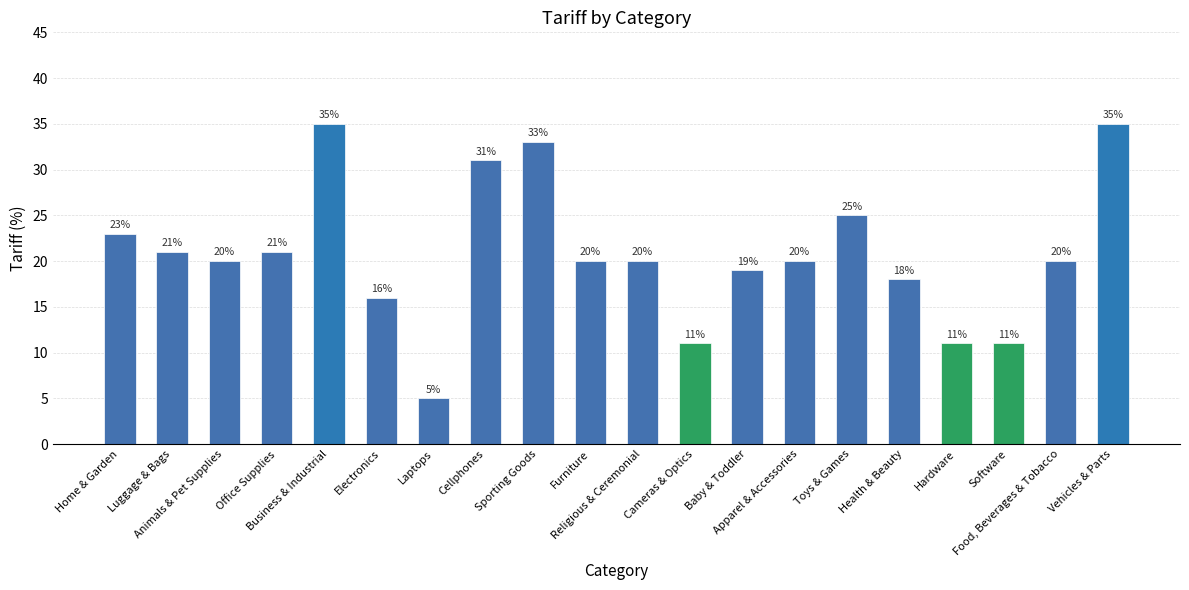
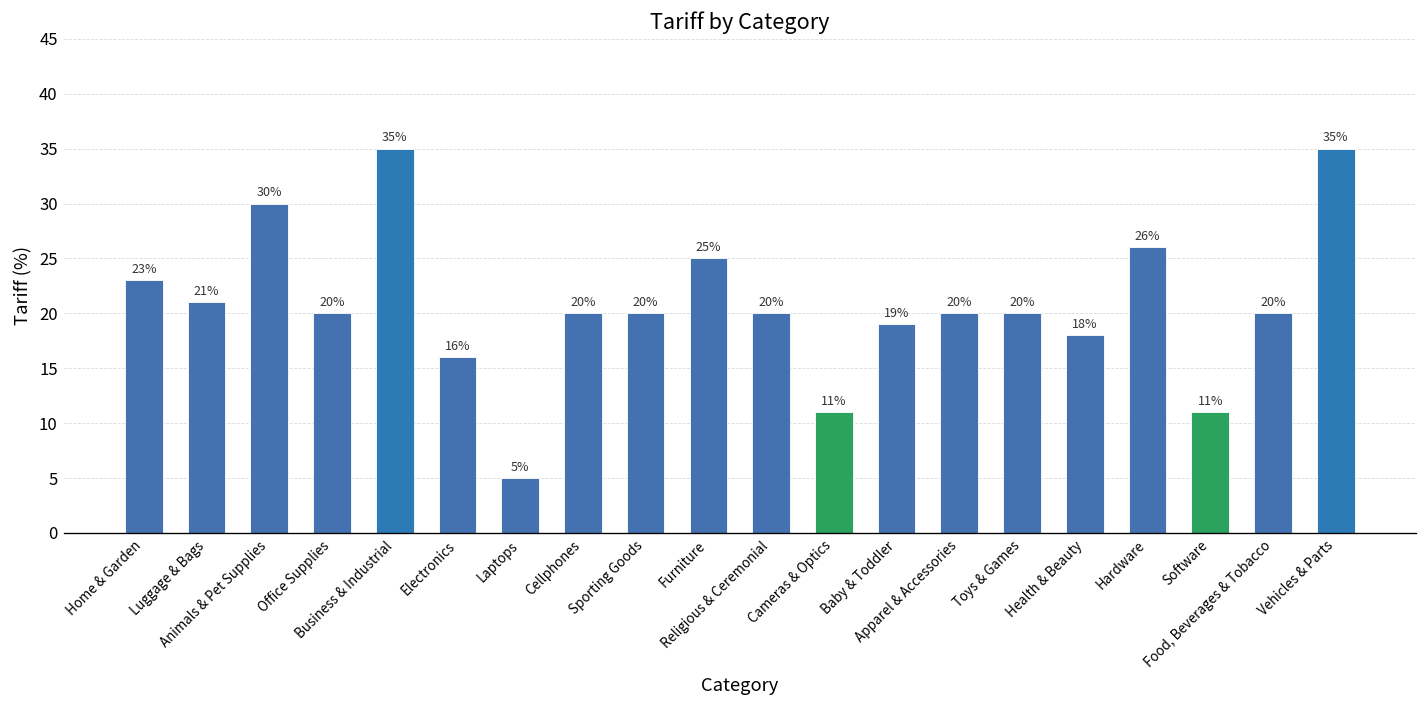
  {
    "Home & Garden": "23%",
    "Luggage & Bags": "21%",
-   "Animals & Pet Supplies": "20%",
-   "Office Supplies": "21%",
+   "Animals & Pet Supplies": "30%",
+   "Office Supplies": "20%",
    "Business & Industrial": "35%",
    "Electronics": "16%",
    "Laptops": "5%",
-   "Cellphones": "31%",
-   "Sporting Goods": "33%",
-   "Furniture": "20%",
+   "Cellphones": "20%",
+   "Sporting Goods": "20%",
+   "Furniture": "25%",
    "Religious & Ceremonial": "20%",
    "Cameras & Optics": "11%",
    "Baby & Toddler": "19%",
    "Apparel & Accessories": "20%",
-   "Toys & Games": "25%",
+   "Toys & Games": "20%",
    "Health & Beauty": "18%",
-   "Hardware": "11%",
+   "Hardware": "26%",
    "Software": "11%",
    "Food, Beverages & Tobacco": "20%",
    "Vehicles & Parts": "35%"
  }
